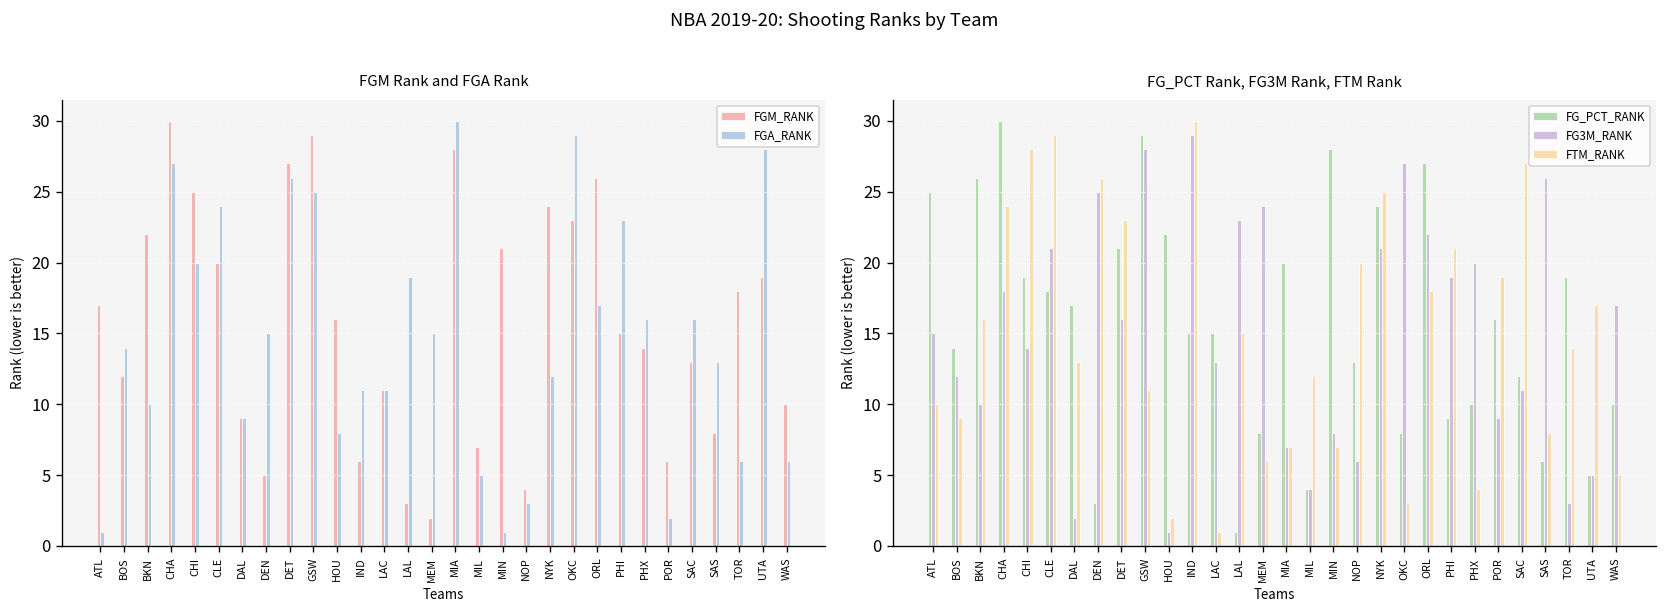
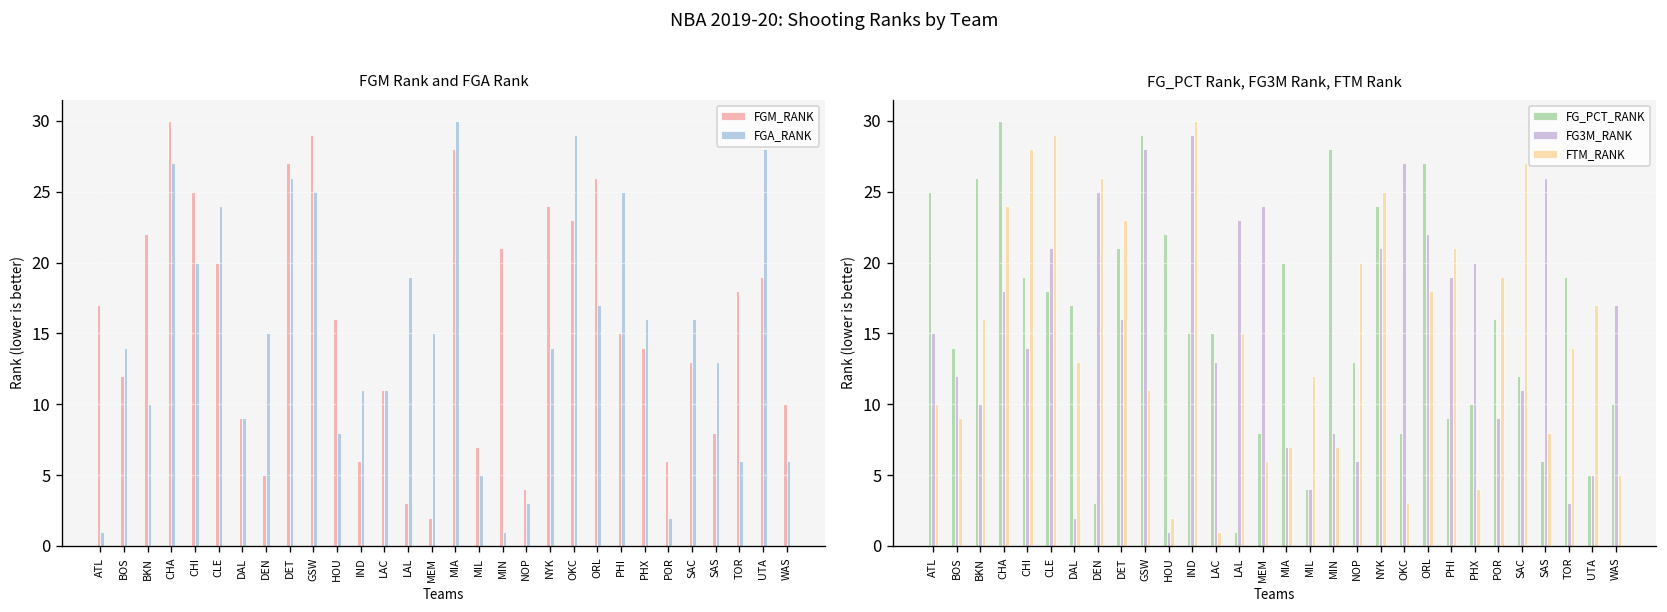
  {
    "FGM Rank and FGA Rank": {
      "FGM_RANK": {
        "ATL": 17,
        "BOS": 12,
        "BKN": 22,
        "CHA": 30,
        "CHI": 25,
        "CLE": 20,
        "DAL": 9,
        "DEN": 5,
        "DET": 27,
        "GSW": 29,
        "HOU": 16,
        "IND": 6,
        "LAC": 11,
        "LAL": 3,
        "MEM": 2,
        "MIA": 28,
        "MIL": 7,
        "MIN": 21,
        "NOP": 4,
        "NYK": 24,
        "OKC": 23,
        "ORL": 26,
        "PHI": 15,
        "PHX": 14,
        "POR": 6,
        "SAC": 13,
        "SAS": 8,
        "TOR": 18,
        "UTA": 19,
        "WAS": 10
      },
      "FGA_RANK": {
        "ATL": 1,
        "BOS": 14,
        "BKN": 10,
        "CHA": 27,
        "CHI": 20,
        "CLE": 24,
        "DAL": 9,
        "DEN": 15,
        "DET": 26,
        "GSW": 25,
        "HOU": 8,
        "IND": 11,
        "LAC": 11,
        "LAL": 19,
        "MEM": 15,
        "MIA": 30,
        "MIL": 5,
        "MIN": 1,
        "NOP": 3,
-       "NYK": 12,
+       "NYK": 14,
        "OKC": 29,
        "ORL": 17,
-       "PHI": 23,
+       "PHI": 25,
        "PHX": 16,
        "POR": 2,
        "SAC": 16,
        "SAS": 13,
        "TOR": 6,
        "UTA": 28,
        "WAS": 6
      }
    },
    "FG_PCT Rank, FG3M Rank, FTM Rank": {
      "FG_PCT_RANK": {
        "ATL": 25.0,
        "BOS": 14.0,
        "BKN": 26.0,
        "CHA": 30.0,
        "CHI": 19.0,
        "CLE": 18.0,
        "DAL": 17.0,
        "DEN": 3.0,
        "DET": 21.0,
        "GSW": 29.0,
        "HOU": 22.0,
        "IND": 15.0,
        "LAC": 15.0,
        "LAL": 1.0,
        "MEM": 8.0,
        "MIA": 20.0,
        "MIL": 4.0,
        "MIN": 28.0,
        "NOP": 13.0,
        "NYK": 24.0,
        "OKC": 8.0,
        "ORL": 27.0,
        "PHI": 9.0,
        "PHX": 10.0,
        "POR": 16.0,
        "SAC": 12.0,
        "SAS": 6.0,
        "TOR": 19.0,
        "UTA": 5.0,
        "WAS": 10.0
      },
      "FG3M_RANK": {
        "ATL": 15.0,
        "BOS": 12.0,
        "BKN": 10.0,
        "CHA": 18.0,
        "CHI": 14.0,
        "CLE": 21.0,
        "DAL": 2.0,
        "DEN": 25.0,
        "DET": 16.0,
        "GSW": 28.0,
        "HOU": 1.0,
        "IND": 29.0,
        "LAC": 13.0,
        "LAL": 23.0,
        "MEM": 24.0,
        "MIA": 7.0,
        "MIL": 4.0,
        "MIN": 8.0,
        "NOP": 6.0,
        "NYK": 21.0,
        "OKC": 27.0,
        "ORL": 22.0,
        "PHI": 19.0,
        "PHX": 20.0,
        "POR": 9.0,
        "SAC": 11.0,
        "SAS": 26.0,
        "TOR": 3.0,
        "UTA": 5.0,
        "WAS": 17.0
      },
      "FTM_RANK": {
        "ATL": 10.0,
        "BOS": 9.0,
        "BKN": 16.0,
        "CHA": 24.0,
        "CHI": 28.0,
        "CLE": 29.0,
        "DAL": 13.0,
        "DEN": 26.0,
        "DET": 23.0,
        "GSW": 11.0,
        "HOU": 2.0,
        "IND": 30.0,
        "LAC": 1.0,
        "LAL": 15.0,
        "MEM": 6.0,
        "MIA": 7.0,
        "MIL": 12.0,
        "MIN": 7.0,
        "NOP": 20.0,
        "NYK": 25.0,
        "OKC": 3.0,
        "ORL": 18.0,
        "PHI": 21.0,
        "PHX": 4.0,
        "POR": 19.0,
        "SAC": 27.0,
        "SAS": 8.0,
        "TOR": 14.0,
        "UTA": 17.0,
        "WAS": 5.0
      }
    }
  }
